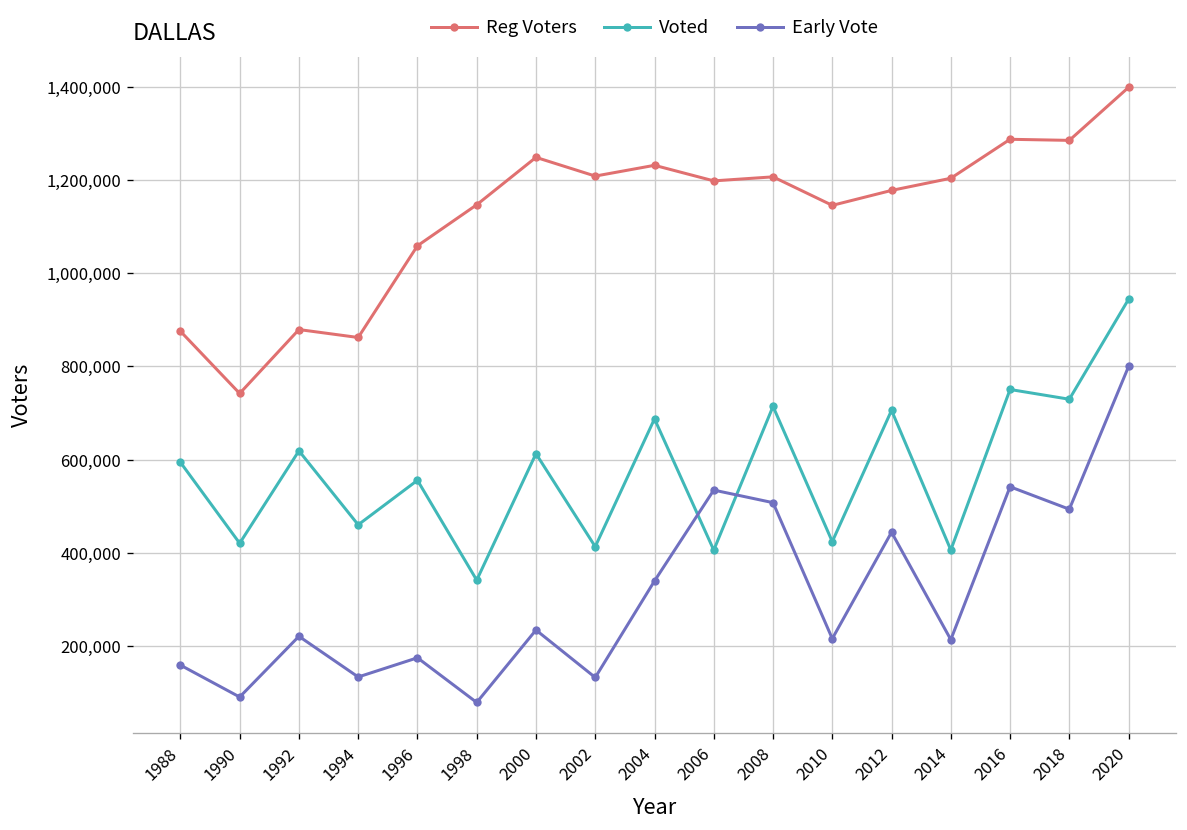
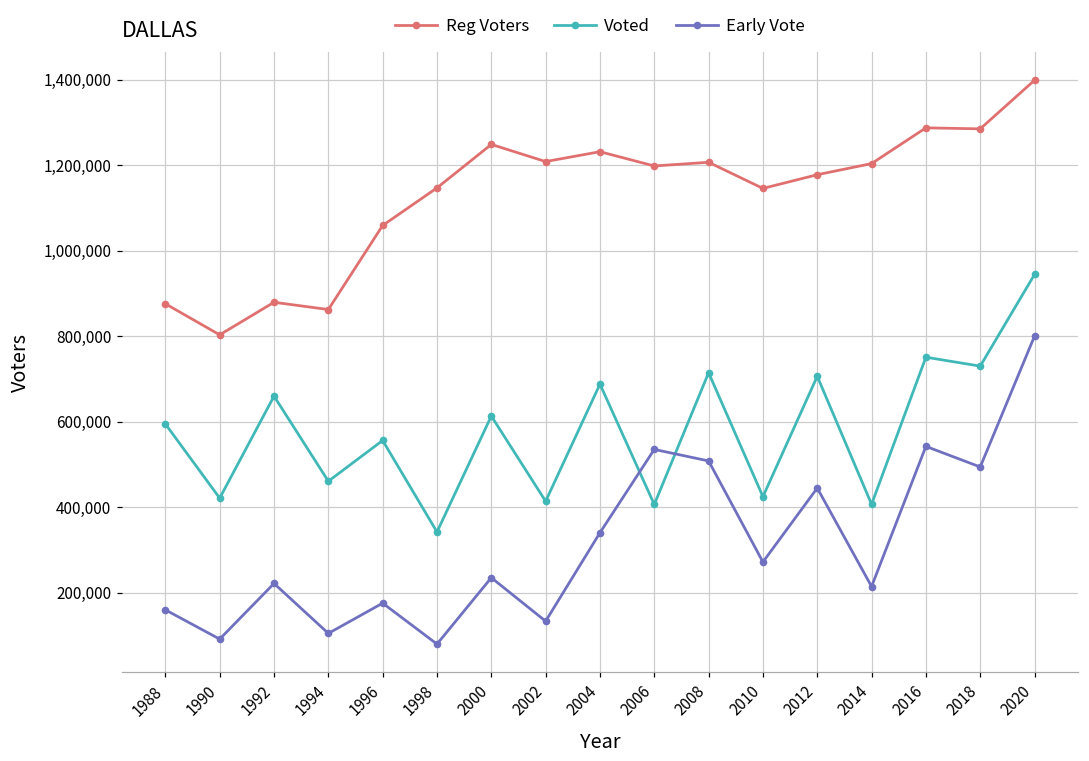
  {
    "Reg Voters": {
      "1988": "880,000",
-     "1990": "740,000",
+     "1990": "800,000",
      "1992": "880,000",
      "1994": "860,000",
      "1996": "1,060,000",
      "1998": "1,150,000",
      "2000": "1,250,000",
      "2002": "1,210,000",
      "2004": "1,230,000",
      "2006": "1,200,000",
      "2008": "1,210,000",
      "2010": "1,150,000",
      "2012": "1,180,000",
      "2014": "1,200,000",
      "2016": "1,290,000",
      "2018": "1,280,000",
      "2020": "1,400,000"
    },
    "Voted": {
      "1988": "590,000",
      "1990": "420,000",
-     "1992": "620,000",
+     "1992": "660,000",
      "1994": "460,000",
      "1996": "560,000",
      "1998": "340,000",
      "2000": "610,000",
      "2002": "410,000",
      "2004": "690,000",
      "2006": "410,000",
      "2008": "710,000",
      "2010": "420,000",
      "2012": "710,000",
      "2014": "410,000",
      "2016": "750,000",
      "2018": "730,000",
      "2020": "940,000"
    },
    "Early Vote": {
      "1988": "160,000",
      "1990": "90,000",
      "1992": "220,000",
-     "1994": "130,000",
+     "1994": "100,000",
      "1996": "180,000",
      "1998": "80,000",
      "2000": "230,000",
      "2002": "130,000",
      "2004": "340,000",
      "2006": "530,000",
      "2008": "510,000",
-     "2010": "220,000",
+     "2010": "270,000",
      "2012": "440,000",
      "2014": "210,000",
      "2016": "540,000",
      "2018": "490,000",
      "2020": "800,000"
    }
  }
